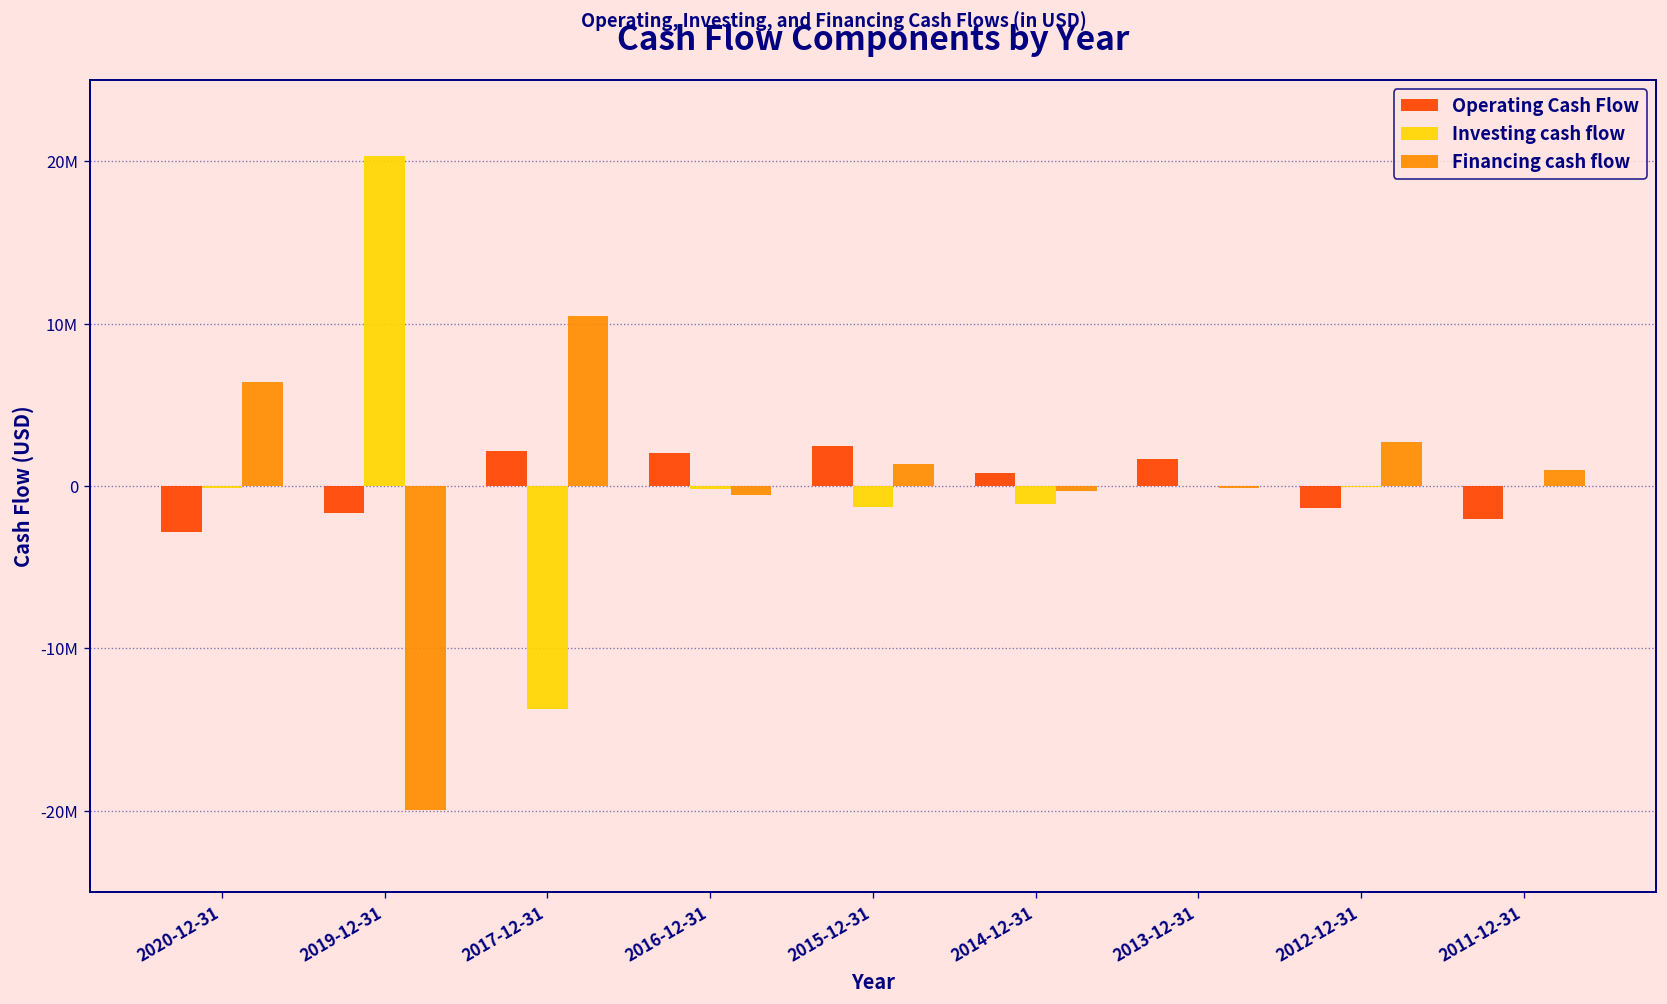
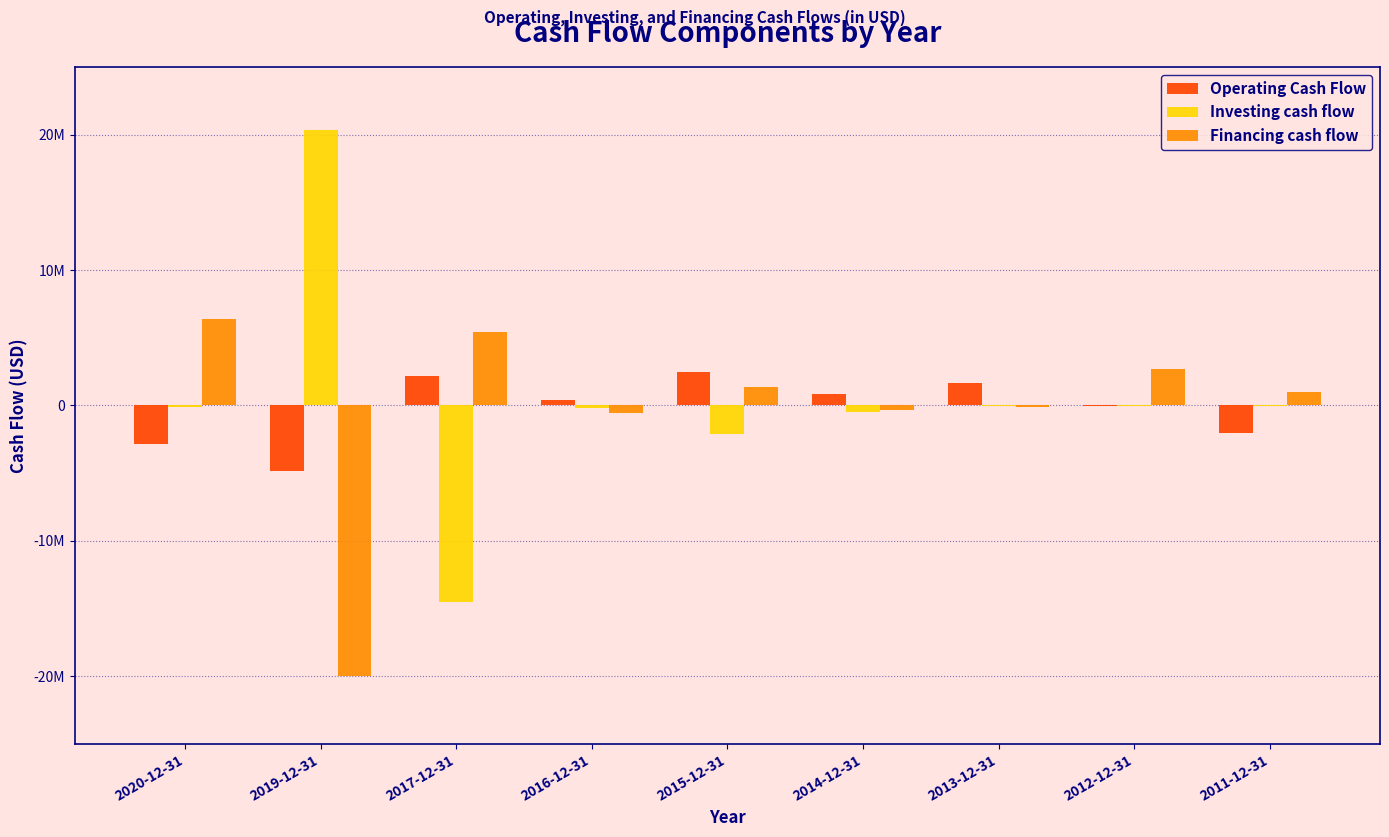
  {
    "Operating Cash Flow": {
      "2020-12-31": -2800000,
-     "2019-12-31": -1600000,
+     "2019-12-31": -4900000,
      "2017-12-31": 2200000,
-     "2016-12-31": 2000000,
+     "2016-12-31": 400000,
      "2015-12-31": 2400000,
      "2014-12-31": 800000,
      "2013-12-31": 1700000,
-     "2012-12-31": -1300000,
+     "2012-12-31": 0,
      "2011-12-31": -2000000
    },
    "Investing cash flow": {
      "2019-12-31": 20300000,
-     "2017-12-31": -13700000,
+     "2017-12-31": -14500000,
      "2016-12-31": -200000,
-     "2015-12-31": -1300000,
-     "2014-12-31": -1100000
+     "2015-12-31": -2100000,
+     "2014-12-31": -500000
    },
    "Financing cash flow": {
      "2020-12-31": 6400000,
      "2019-12-31": -20000000,
-     "2017-12-31": 10500000,
+     "2017-12-31": 5400000,
      "2016-12-31": -600000,
      "2015-12-31": 1300000,
      "2014-12-31": -300000,
      "2012-12-31": 2700000,
      "2011-12-31": 1000000
    }
  }
